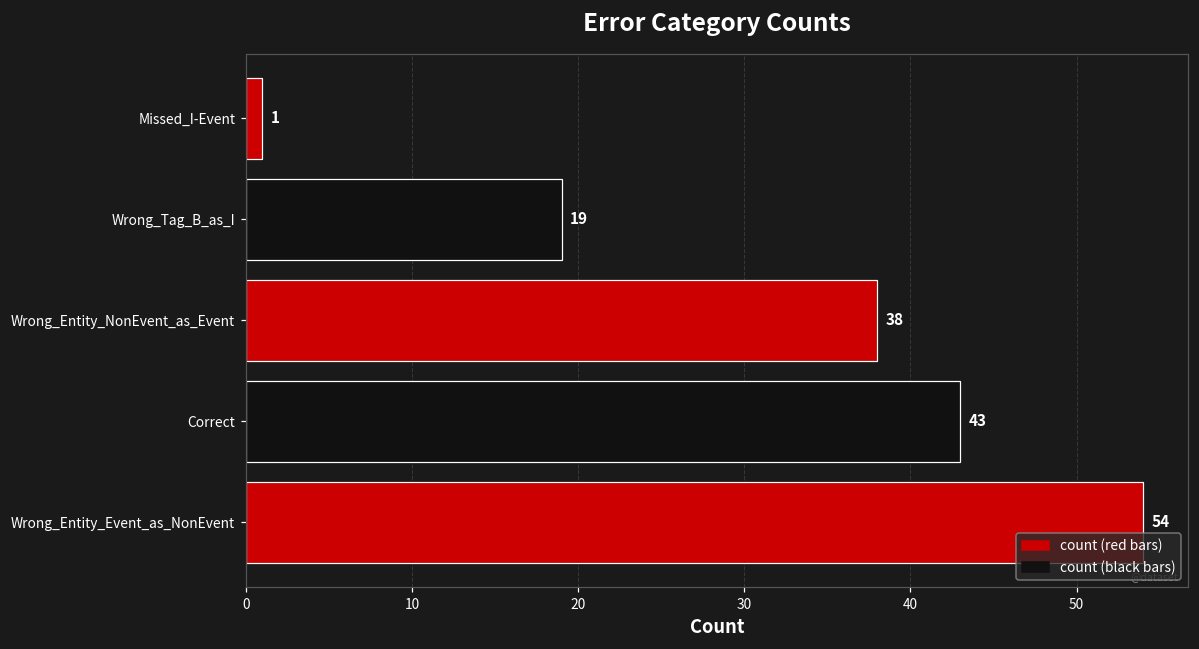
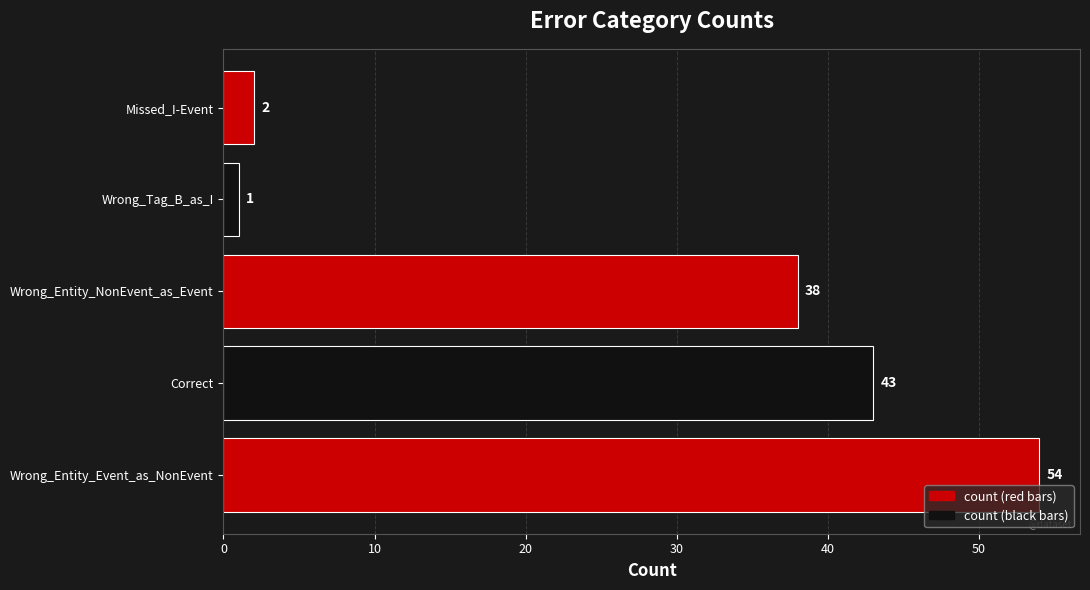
  {
-   "Missed_I-Event": 1,
-   "Wrong_Tag_B_as_I": 19,
+   "Missed_I-Event": 2,
+   "Wrong_Tag_B_as_I": 1,
    "Wrong_Entity_NonEvent_as_Event": 38,
    "Correct": 43,
    "Wrong_Entity_Event_as_NonEvent": 54
  }
